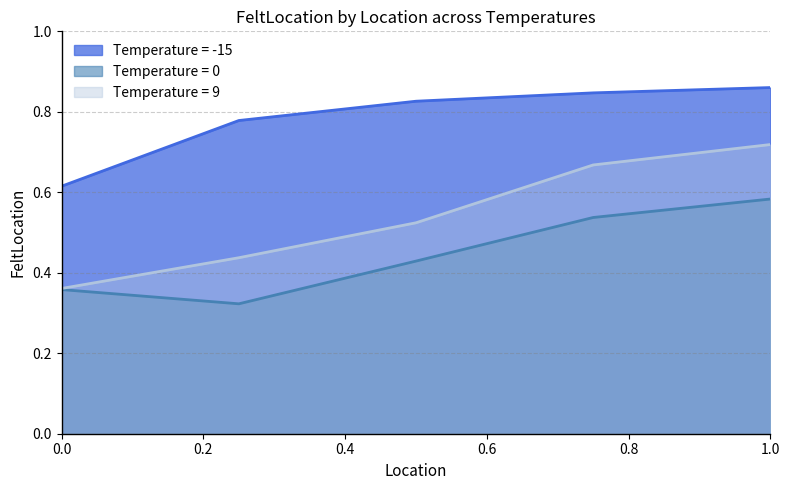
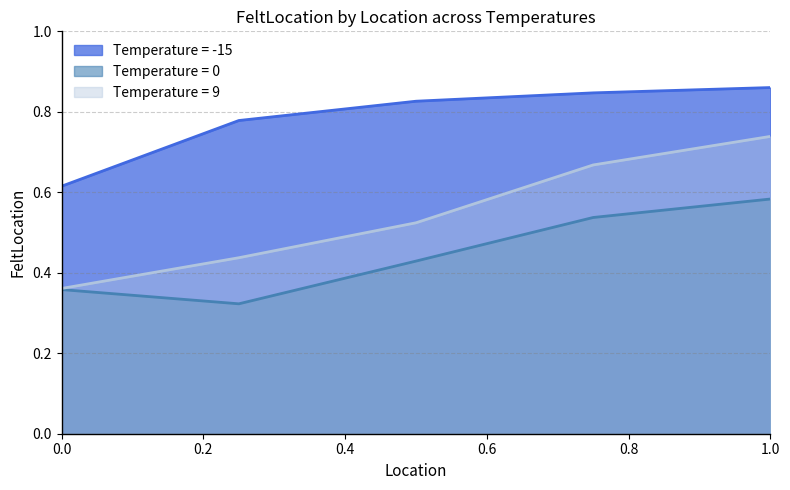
  {
    "Temperature = 9": {
-     "1.0": 0.72
+     "1.0": 0.74
    }
  }
